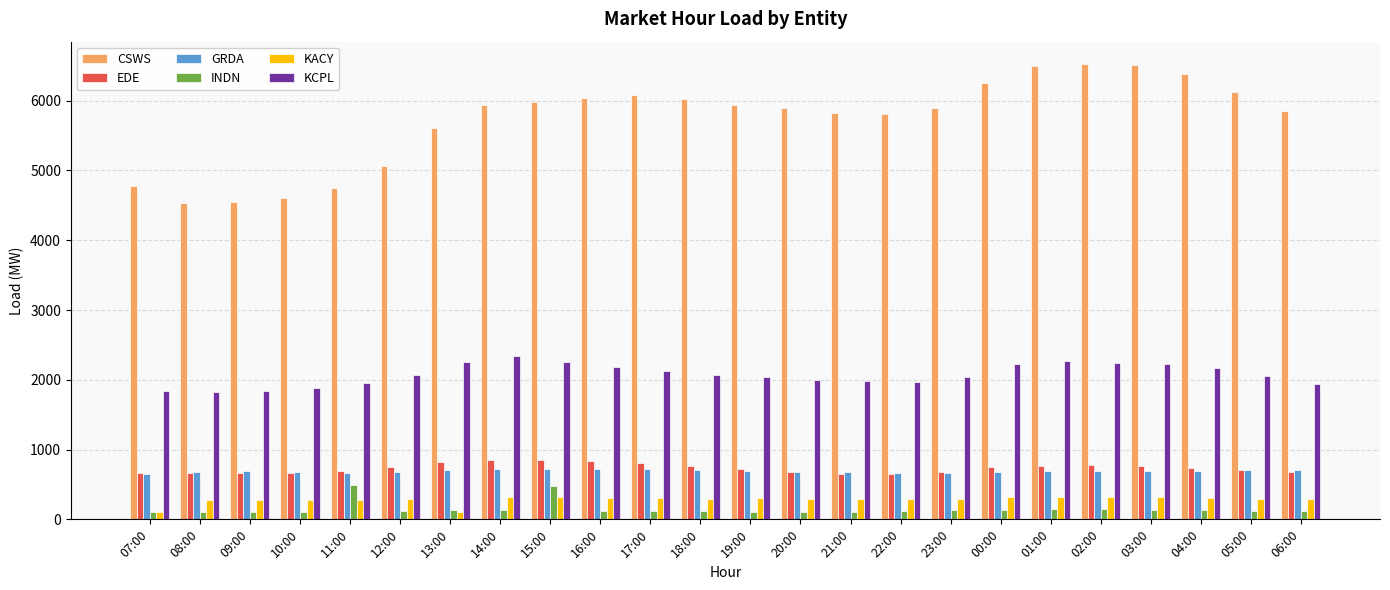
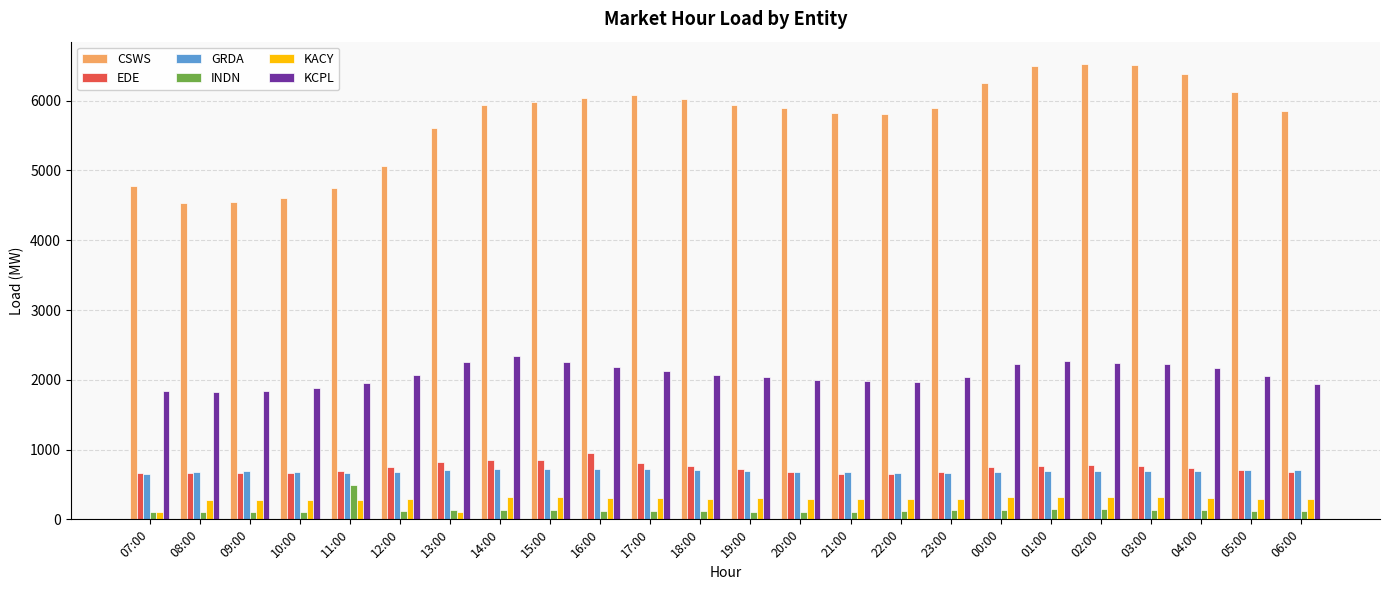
  {
    "CSWS": {
      "07:00": 4800,
      "08:00": 4500,
      "09:00": 4500,
      "10:00": 4600,
      "11:00": 4700,
      "12:00": 5100,
      "13:00": 5600,
      "14:00": 5900,
      "15:00": 6000,
      "16:00": 6000,
      "17:00": 6100,
      "18:00": 6000,
      "19:00": 5900,
      "20:00": 5900,
      "21:00": 5800,
      "22:00": 5800,
      "23:00": 5900,
      "00:00": 6200,
      "01:00": 6500,
      "02:00": 6500,
      "03:00": 6500,
      "04:00": 6400,
      "05:00": 6100,
      "06:00": 5900
    },
    "EDE": {
      "07:00": 700,
      "08:00": 700,
      "09:00": 700,
      "10:00": 700,
      "11:00": 700,
      "12:00": 700,
      "13:00": 800,
      "14:00": 900,
      "15:00": 800,
-     "16:00": 800,
+     "16:00": 900,
      "17:00": 800,
      "18:00": 800,
      "19:00": 700,
      "20:00": 700,
      "21:00": 700,
      "22:00": 600,
      "23:00": 700,
      "00:00": 800,
      "01:00": 800,
      "02:00": 800,
      "03:00": 800,
      "04:00": 700,
      "05:00": 700,
      "06:00": 700
    },
    "GRDA": {
      "07:00": 600,
      "08:00": 700,
      "09:00": 700,
      "10:00": 700,
      "11:00": 700,
      "12:00": 700,
      "13:00": 700,
      "14:00": 700,
      "15:00": 700,
      "16:00": 700,
      "17:00": 700,
      "18:00": 700,
      "19:00": 700,
      "20:00": 700,
      "21:00": 700,
      "22:00": 700,
      "23:00": 700,
      "00:00": 700,
      "01:00": 700,
      "02:00": 700,
      "03:00": 700,
      "04:00": 700,
      "05:00": 700,
      "06:00": 700
    },
    "INDN": {
      "07:00": 100,
      "08:00": 100,
      "09:00": 100,
      "10:00": 100,
      "11:00": 500,
      "12:00": 100,
      "13:00": 100,
      "14:00": 100,
-     "15:00": 500,
+     "15:00": 100,
      "16:00": 100,
      "17:00": 100,
      "18:00": 100,
      "19:00": 100,
      "20:00": 100,
      "21:00": 100,
      "22:00": 100,
      "23:00": 100,
      "00:00": 100,
      "01:00": 100,
      "02:00": 100,
      "03:00": 100,
      "04:00": 100,
      "05:00": 100,
      "06:00": 100
    },
    "KACY": {
      "07:00": 100,
      "08:00": 300,
      "09:00": 300,
      "10:00": 300,
      "11:00": 300,
      "12:00": 300,
      "13:00": 100,
      "14:00": 300,
      "15:00": 300,
      "16:00": 300,
      "17:00": 300,
      "18:00": 300,
      "19:00": 300,
      "20:00": 300,
      "21:00": 300,
      "22:00": 300,
      "23:00": 300,
      "00:00": 300,
      "01:00": 300,
      "02:00": 300,
      "03:00": 300,
      "04:00": 300,
      "05:00": 300,
      "06:00": 300
    },
    "KCPL": {
      "07:00": 1800,
      "08:00": 1800,
      "09:00": 1800,
      "10:00": 1900,
      "11:00": 2000,
      "12:00": 2100,
      "13:00": 2300,
      "14:00": 2300,
      "15:00": 2300,
      "16:00": 2200,
      "17:00": 2100,
      "18:00": 2100,
      "19:00": 2000,
      "20:00": 2000,
      "21:00": 2000,
      "22:00": 2000,
      "23:00": 2000,
      "00:00": 2200,
      "01:00": 2300,
      "02:00": 2200,
      "03:00": 2200,
      "04:00": 2200,
      "05:00": 2100,
      "06:00": 1900
    }
  }
